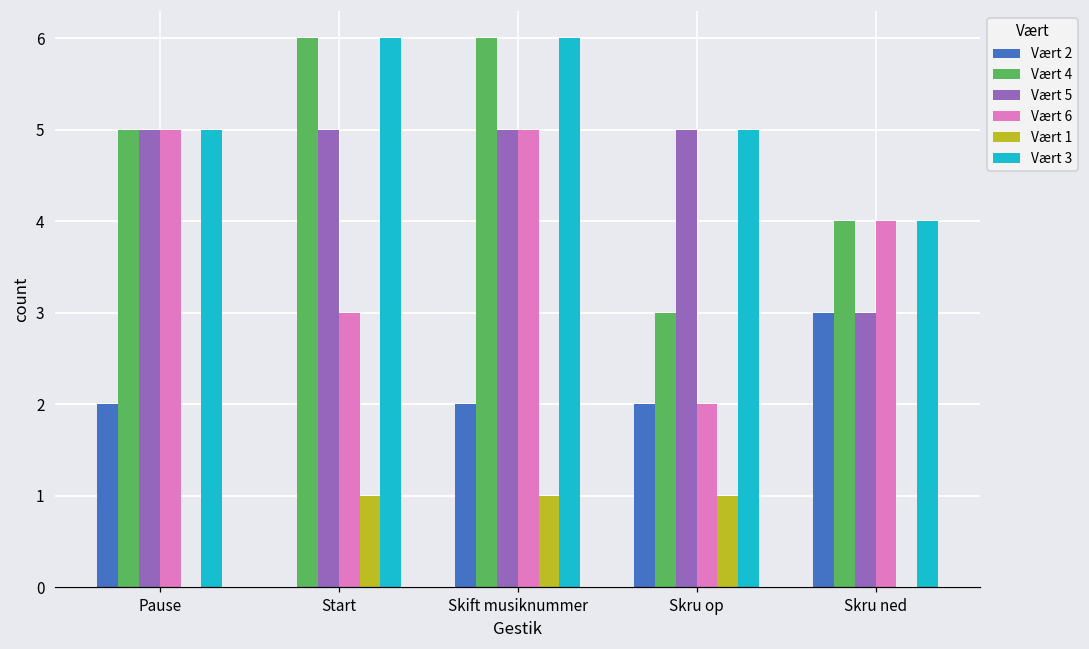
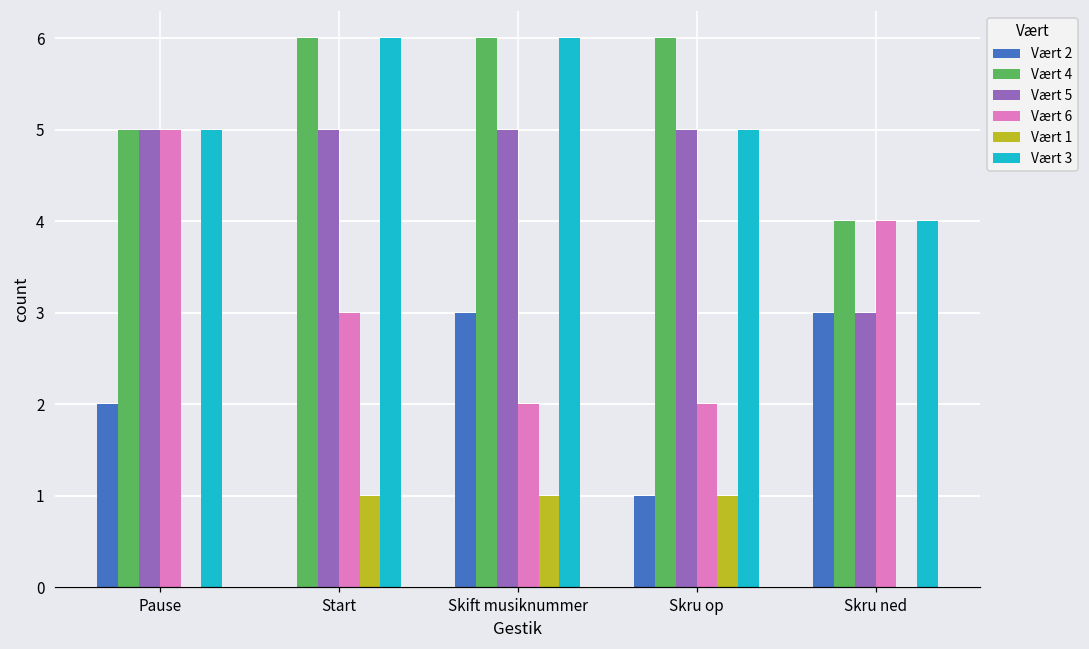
  {
    "Vært 2": {
      "Pause": 2,
      "Start": 0,
-     "Skift musiknummer": 2,
-     "Skru op": 2,
+     "Skift musiknummer": 3,
+     "Skru op": 1,
      "Skru ned": 3
    },
    "Vært 4": {
      "Pause": 5,
      "Start": 6,
      "Skift musiknummer": 6,
-     "Skru op": 3,
+     "Skru op": 6,
      "Skru ned": 4
    },
    "Vært 5": {
      "Pause": 5,
      "Start": 5,
      "Skift musiknummer": 5,
      "Skru op": 5,
      "Skru ned": 3
    },
    "Vært 6": {
      "Pause": 5,
      "Start": 3,
-     "Skift musiknummer": 5,
+     "Skift musiknummer": 2,
      "Skru op": 2,
      "Skru ned": 4
    },
    "Vært 1": {
      "Pause": 0,
      "Start": 1,
      "Skift musiknummer": 1,
      "Skru op": 1,
      "Skru ned": 0
    },
    "Vært 3": {
      "Pause": 5,
      "Start": 6,
      "Skift musiknummer": 6,
      "Skru op": 5,
      "Skru ned": 4
    }
  }
